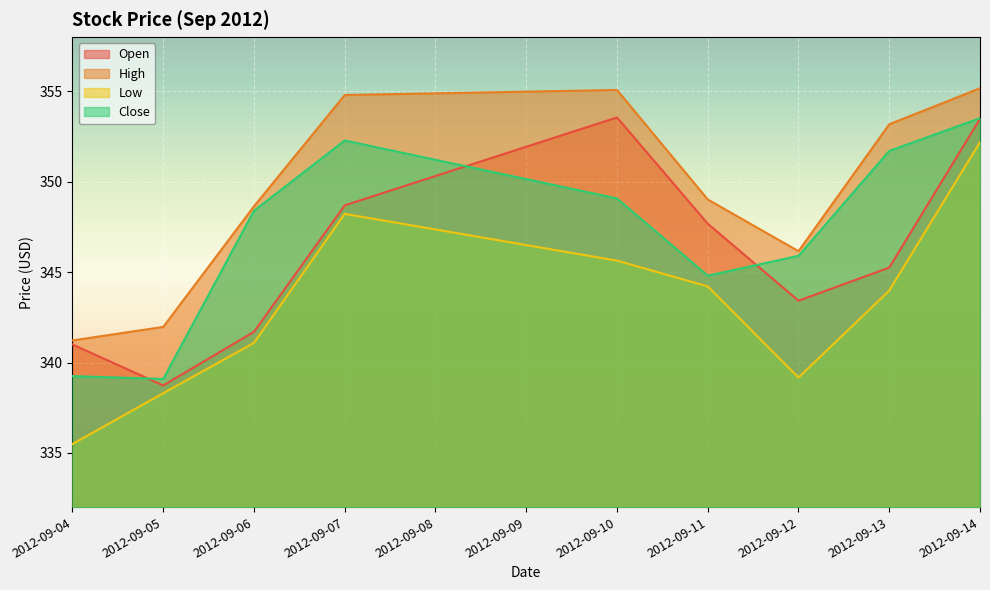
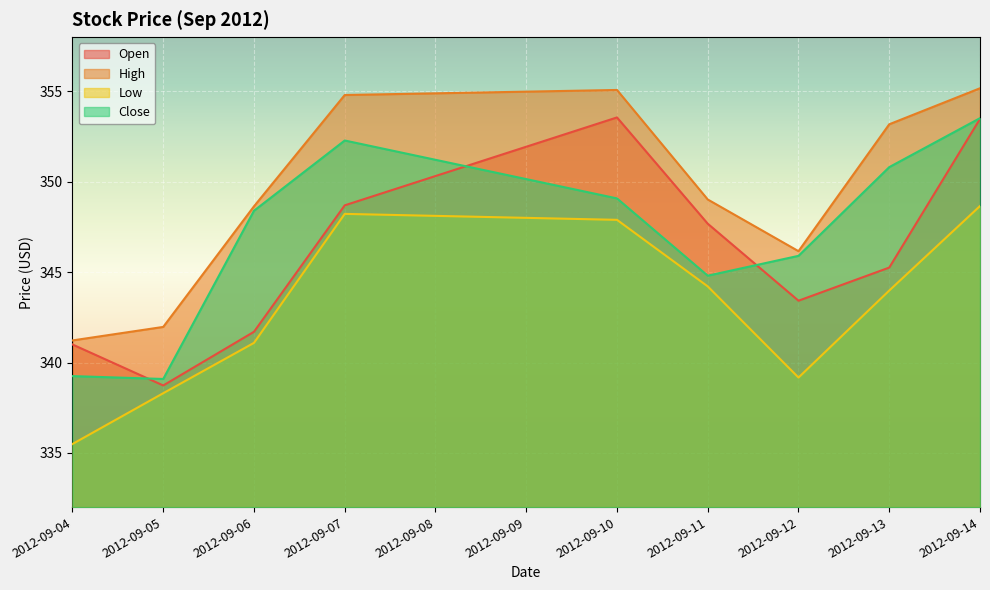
  {
    "Low": {
      "2012-09-04": 335.5,
      "2012-09-05": 338.3,
      "2012-09-06": 341.1,
      "2012-09-07": 348.2,
-     "2012-09-10": 345.6,
+     "2012-09-10": 347.9,
      "2012-09-11": 344.2,
      "2012-09-12": 339.2,
      "2012-09-13": 344.0,
-     "2012-09-14": 352.2
+     "2012-09-14": 348.7
    },
    "Close": {
      "2012-09-04": 339.2,
      "2012-09-05": 339.1,
      "2012-09-06": 348.4,
      "2012-09-07": 352.3,
      "2012-09-10": 349.1,
      "2012-09-11": 344.8,
      "2012-09-12": 345.9,
-     "2012-09-13": 351.7
+     "2012-09-13": 350.8
    }
  }
